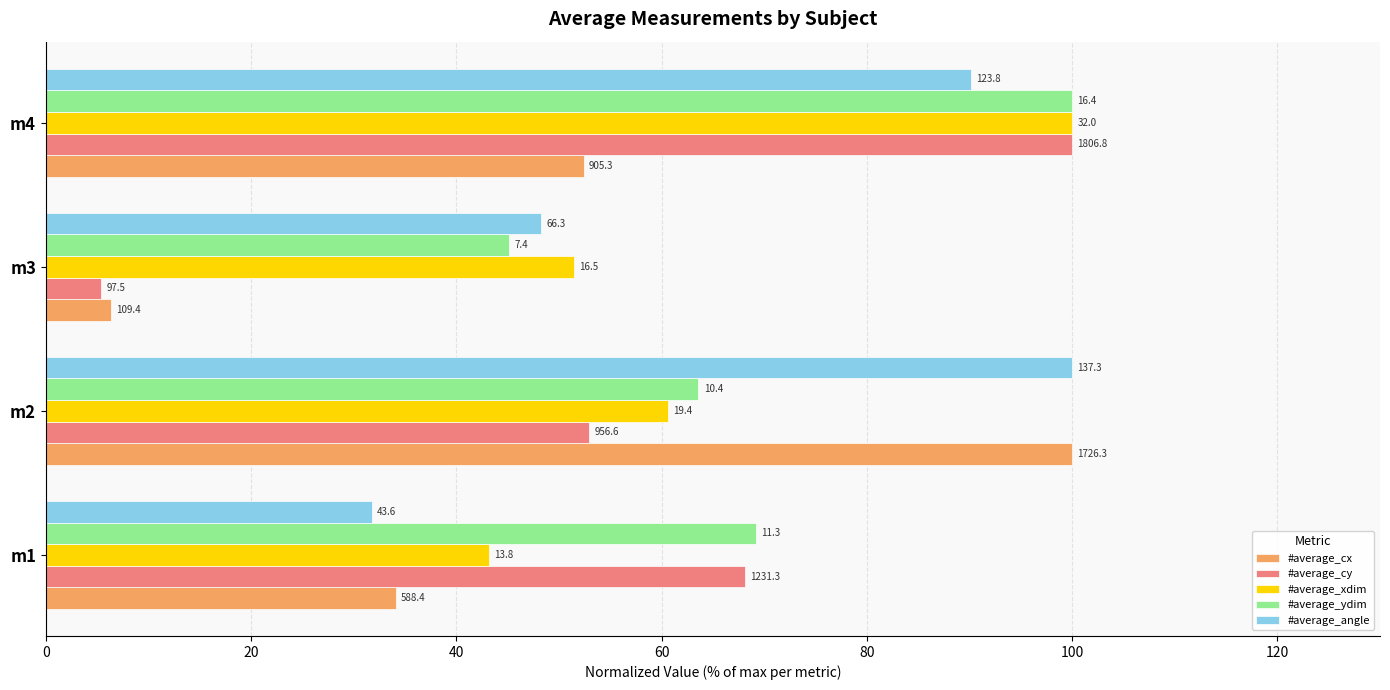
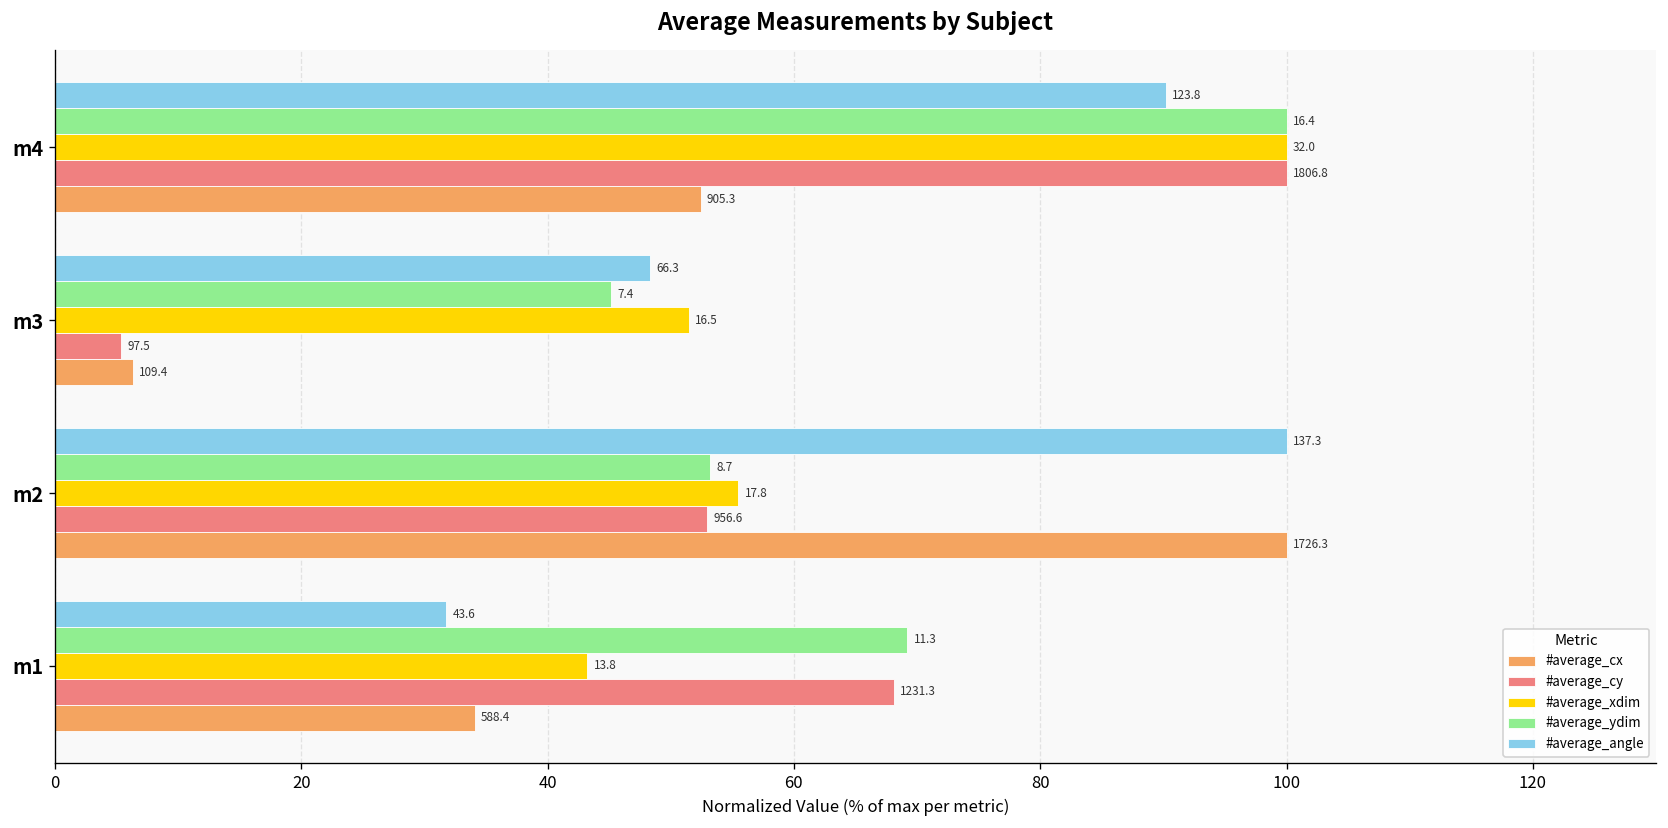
  {
    "#average_xdim": {
-     "m2": 19.4
+     "m2": 17.8
    },
    "#average_ydim": {
-     "m2": 10.4
+     "m2": 8.7
    }
  }
